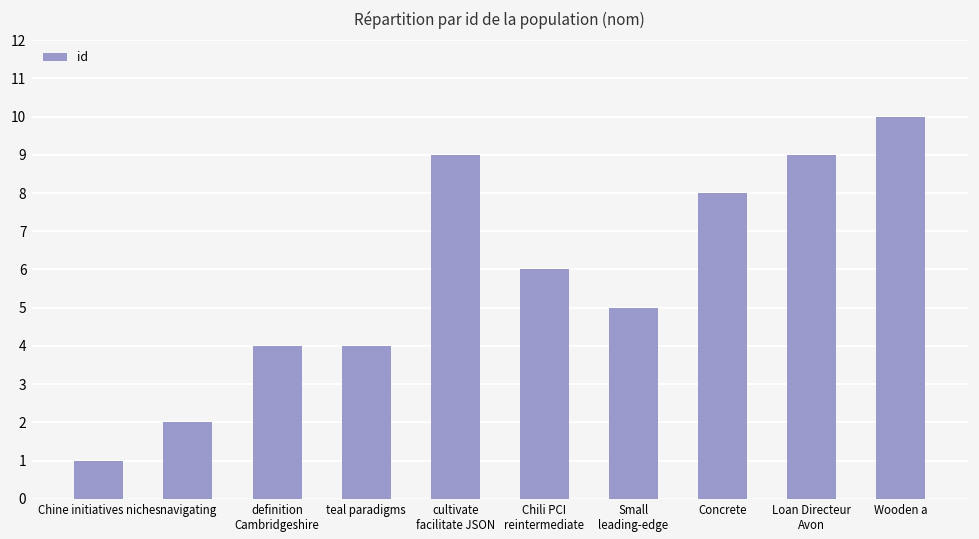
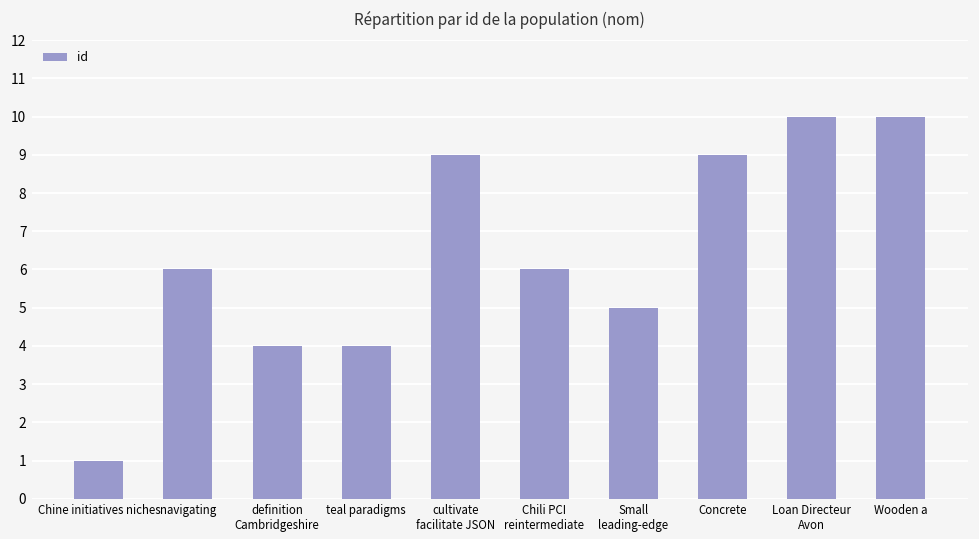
  {
    "Chine initiatives niches": 1,
-   "navigating": 2,
+   "navigating": 6,
    "definition Cambridgeshire": 4,
    "teal paradigms": 4,
    "cultivate facilitate JSON": 9,
    "Chili PCI reintermediate": 6,
    "Small leading-edge": 5,
-   "Concrete": 8,
-   "Loan Directeur Avon": 9,
+   "Concrete": 9,
+   "Loan Directeur Avon": 10,
    "Wooden a": 10
  }
